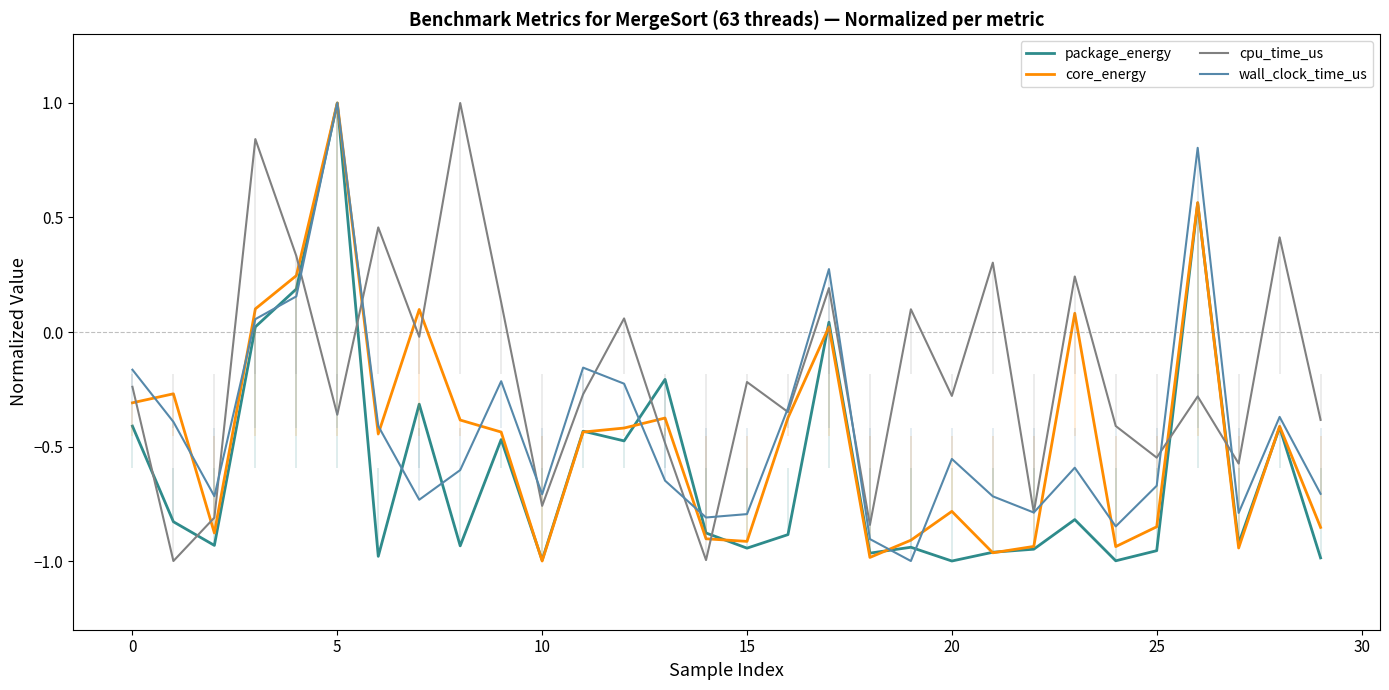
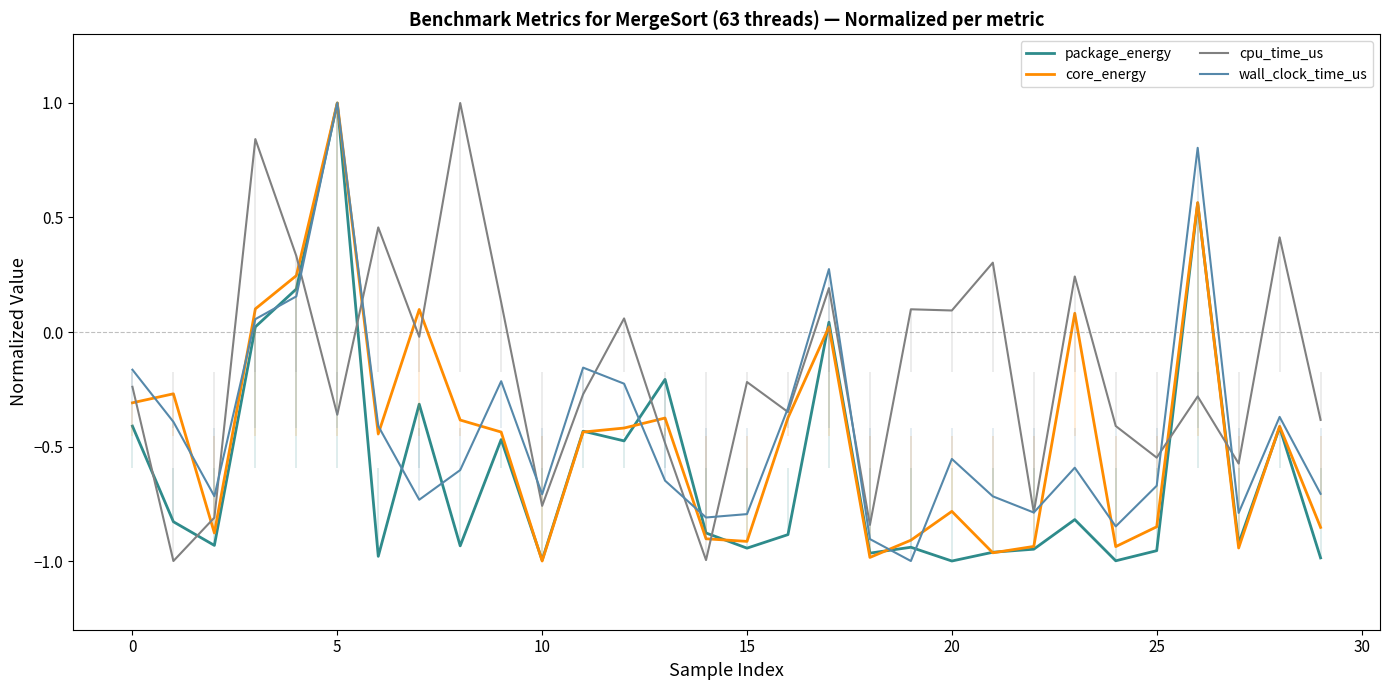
  {
    "core_energy": {
      "0": -0.31,
      "15": -0.91,
      "20": -0.78,
      "25": -0.85
    },
    "cpu_time_us": {
      "0": -0.24,
      "5": -0.36,
      "10": -0.76,
      "15": -0.22,
-     "20": -0.28,
+     "20": 0.09,
      "25": -0.55
    }
  }
